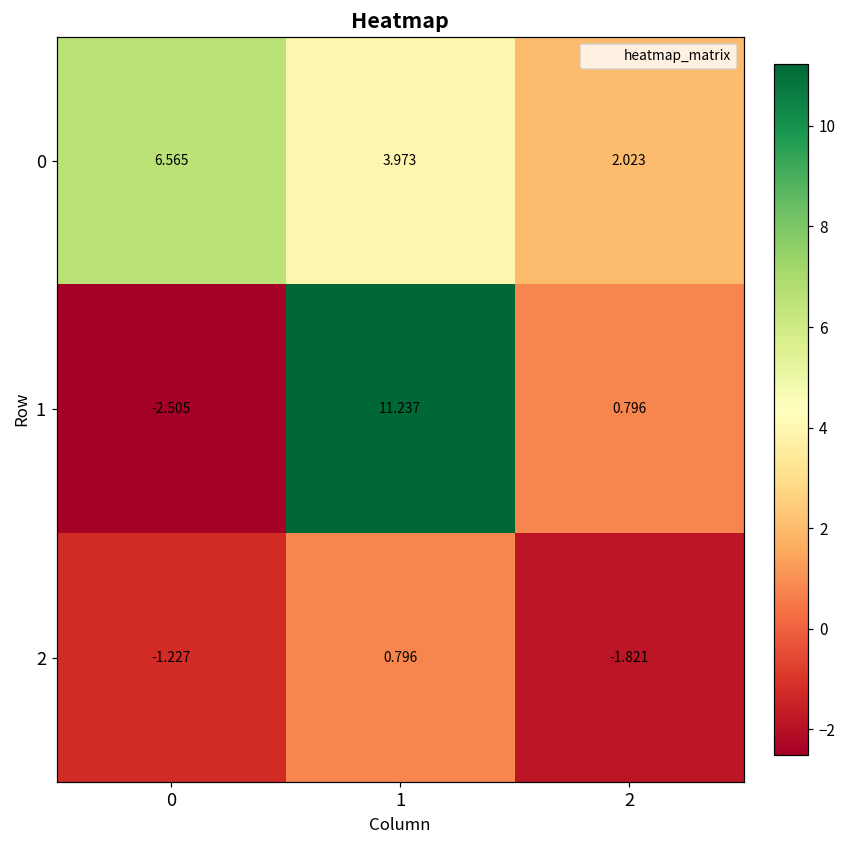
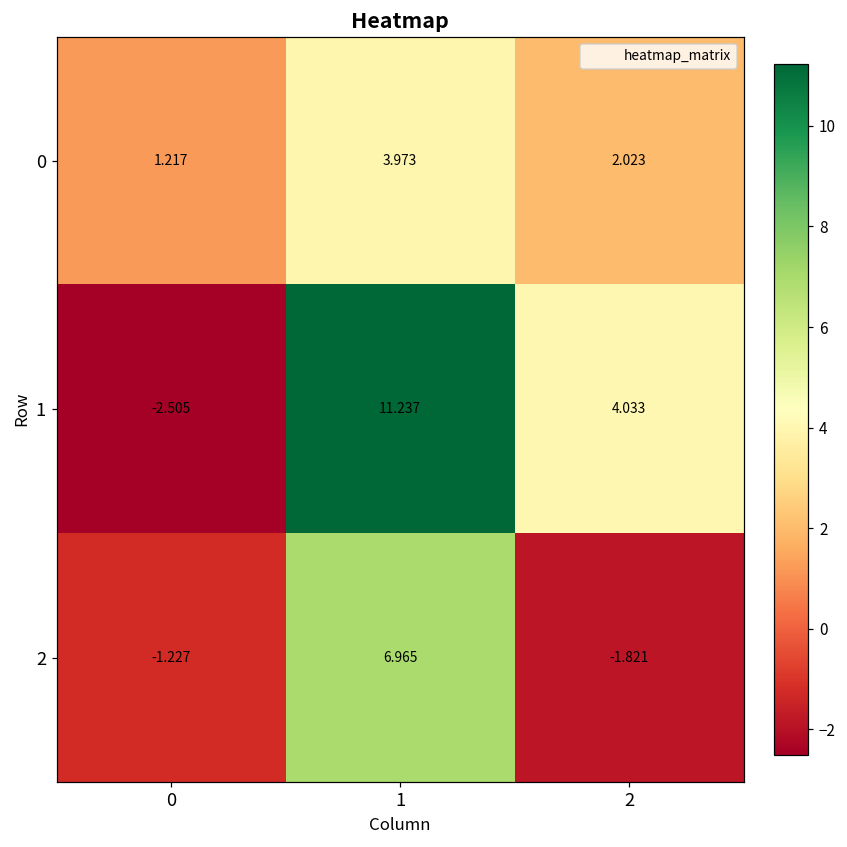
  {
    "0": {
-     "0": 6.565,
+     "0": 1.217,
      "1": 3.973,
      "2": 2.023
    },
    "1": {
      "0": -2.505,
      "1": 11.237,
-     "2": 0.796
+     "2": 4.033
    },
    "2": {
      "0": -1.227,
-     "1": 0.796,
+     "1": 6.965,
      "2": -1.821
    }
  }
